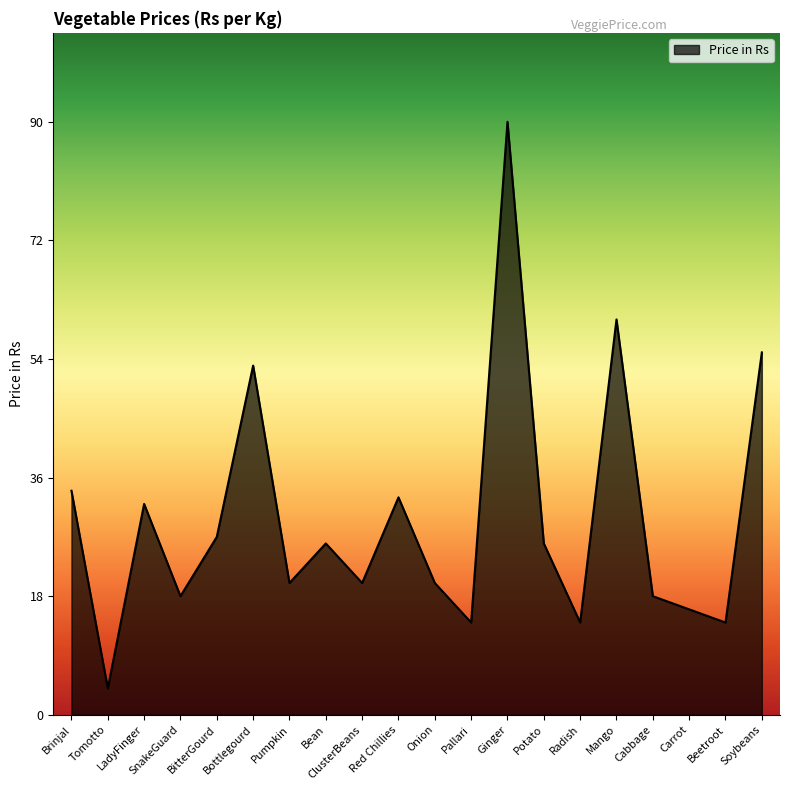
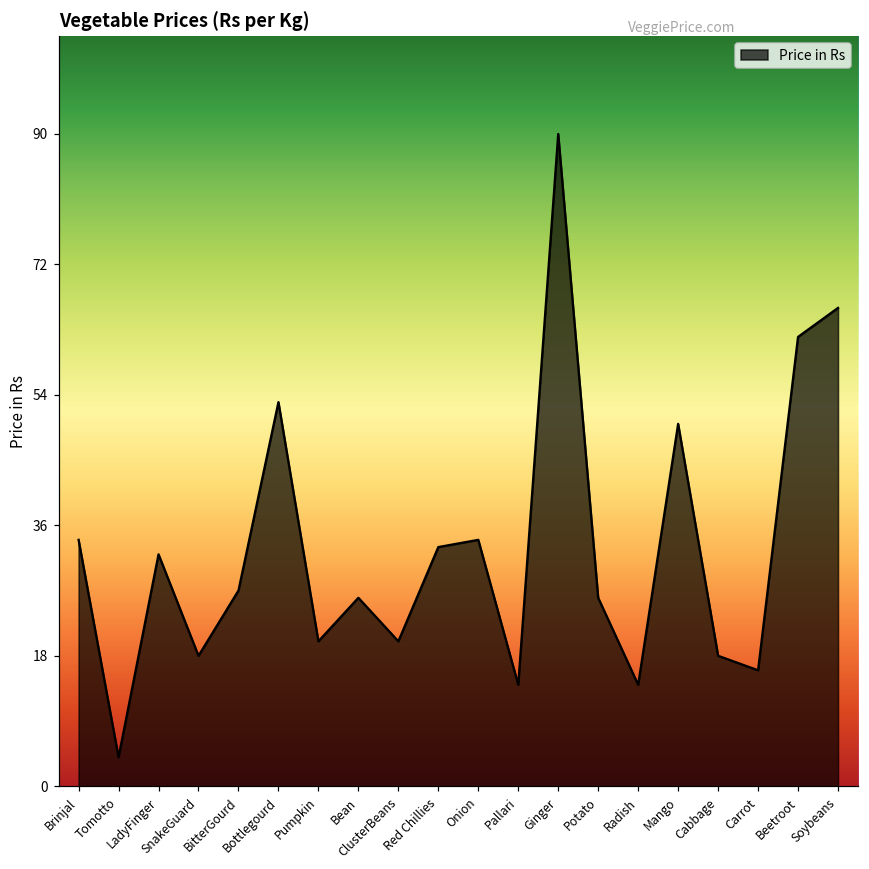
  {
    "Brinjal": 34,
    "Tomotto": 4,
    "LadyFinger": 32,
    "SnakeGuard": 18,
    "BitterGourd": 27,
    "Bottlegourd": 53,
    "Pumpkin": 20,
    "Bean": 26,
    "ClusterBeans": 20,
    "Red Chillies": 33,
-   "Onion": 20,
+   "Onion": 34,
    "Pallari": 14,
    "Ginger": 90,
    "Potato": 26,
    "Radish": 14,
-   "Mango": 60,
+   "Mango": 50,
    "Cabbage": 18,
    "Carrot": 16,
-   "Beetroot": 14,
-   "Soybeans": 55
+   "Beetroot": 62,
+   "Soybeans": 66
  }
